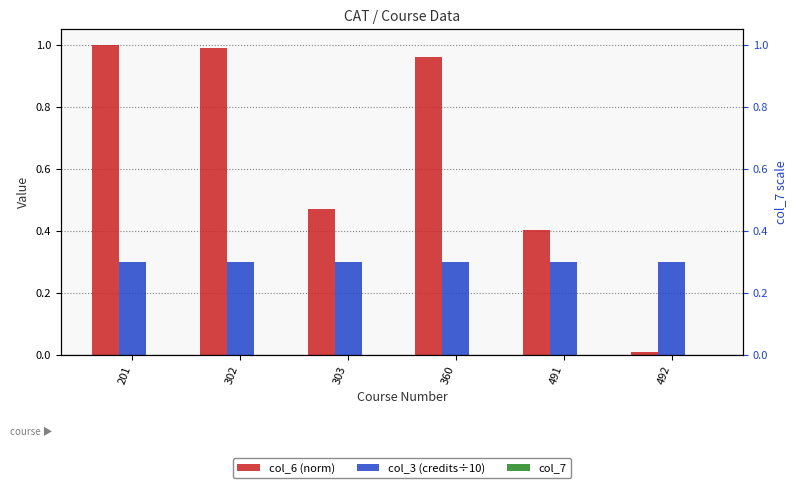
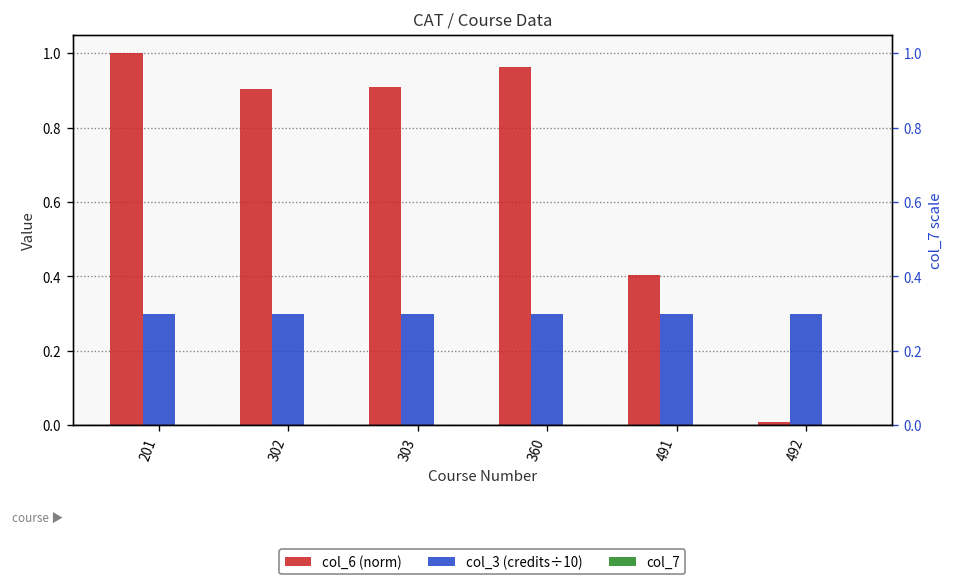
  {
    "col_6 (norm)": {
      "201": 1.00,
-     "302": 0.99,
-     "303": 0.47,
+     "302": 0.90,
+     "303": 0.91,
      "360": 0.96,
      "491": 0.40,
      "492": 0.01
    },
    "col_3 (credits÷10)": {
      "201": 0.30,
      "302": 0.30,
      "303": 0.30,
      "360": 0.30,
      "491": 0.30,
      "492": 0.30
    },
    "col_7": {
      "201": 0.00,
      "302": 0.00,
      "303": 0.00,
      "360": 0.00,
      "491": 0.00,
      "492": 0.00
    }
  }
